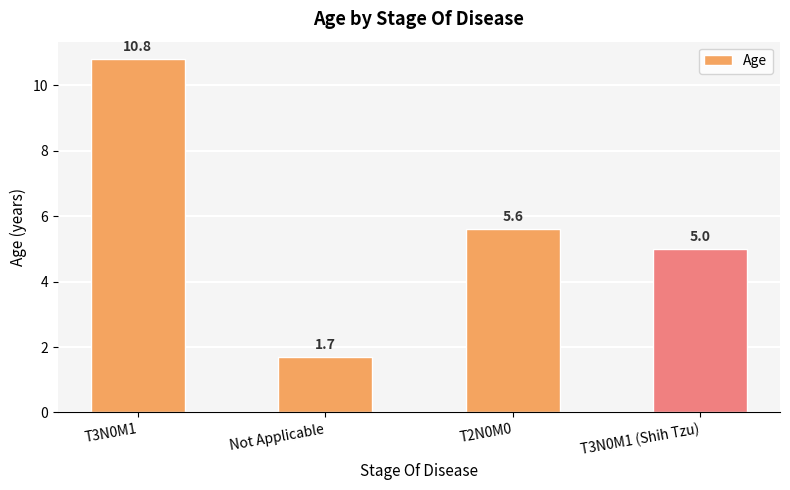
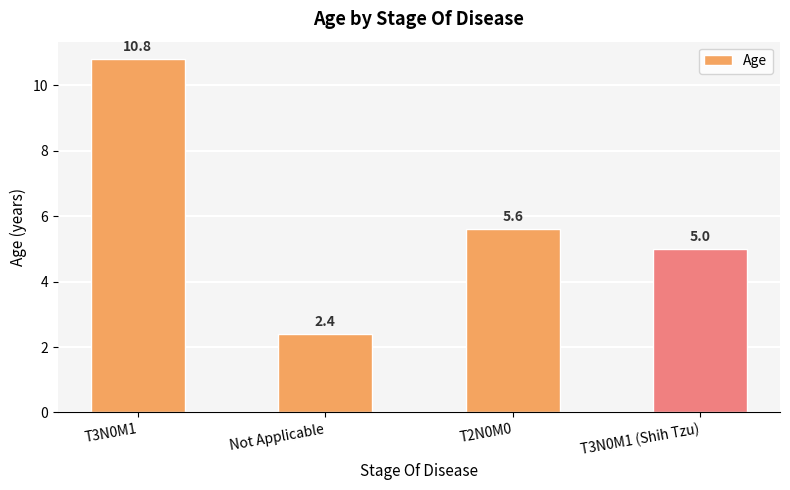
  {
    "T3N0M1": 10.8,
-   "Not Applicable": 1.7,
+   "Not Applicable": 2.4,
    "T2N0M0": 5.6,
    "T3N0M1 (Shih Tzu)": 5.0
  }
